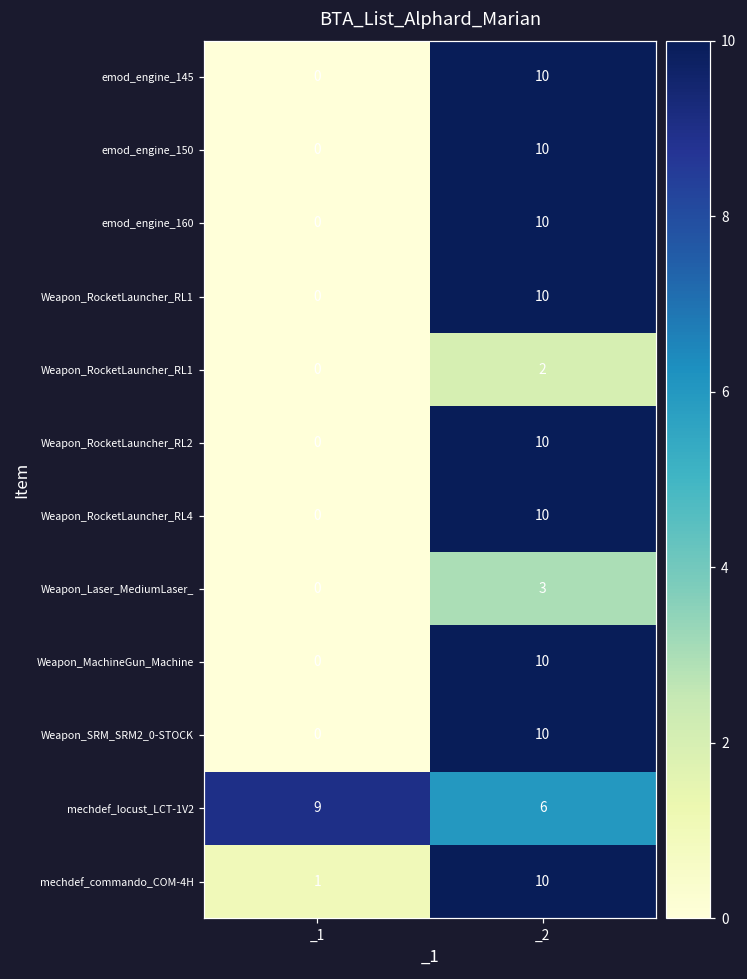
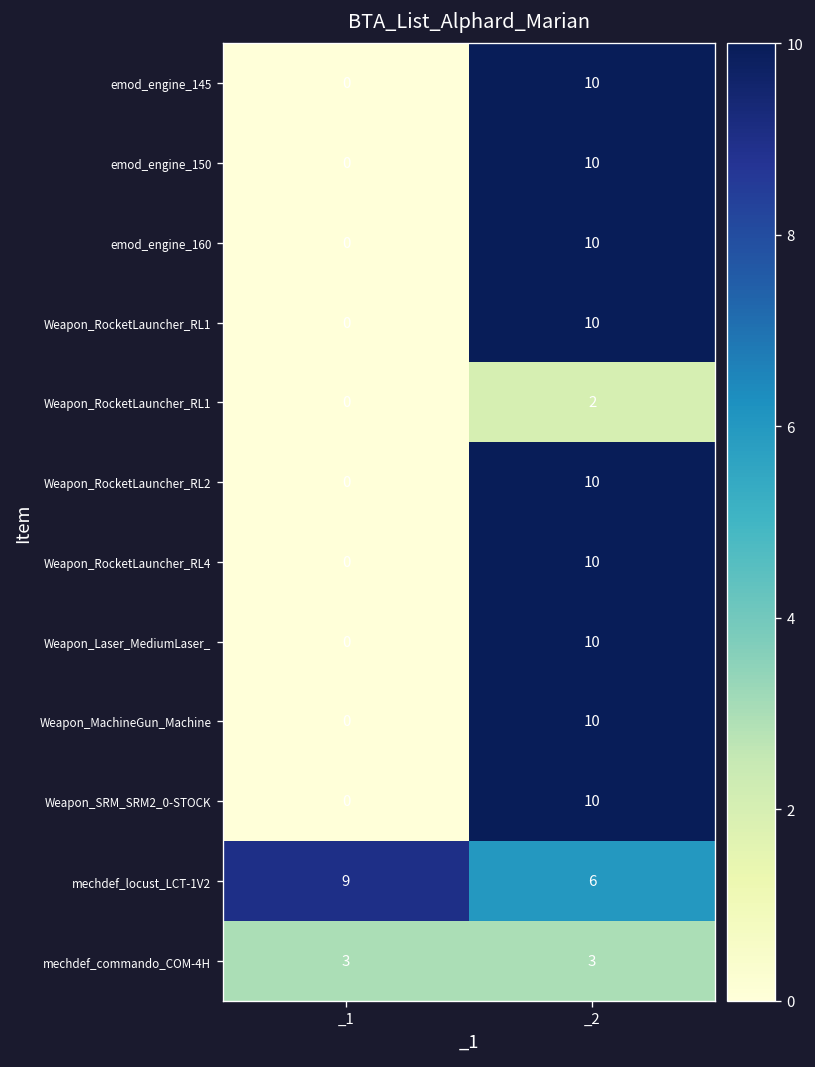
  {
    "emod_engine_145": {
      "_2": 10
    },
    "emod_engine_150": {
      "_2": 10
    },
    "emod_engine_160": {
      "_2": 10
    },
    "Weapon_RocketLauncher_RL2": {
      "_2": 10
    },
    "Weapon_RocketLauncher_RL4": {
      "_2": 10
    },
    "Weapon_Laser_MediumLaser_": {
-     "_2": 3
+     "_2": 10
    },
    "Weapon_MachineGun_Machine": {
      "_2": 10
    },
    "Weapon_SRM_SRM2_0-STOCK": {
      "_2": 10
    },
    "mechdef_locust_LCT-1V2": {
      "_1": 9,
      "_2": 6
    },
    "mechdef_commando_COM-4H": {
-     "_1": 1,
-     "_2": 10
+     "_1": 3,
+     "_2": 3
    }
  }
